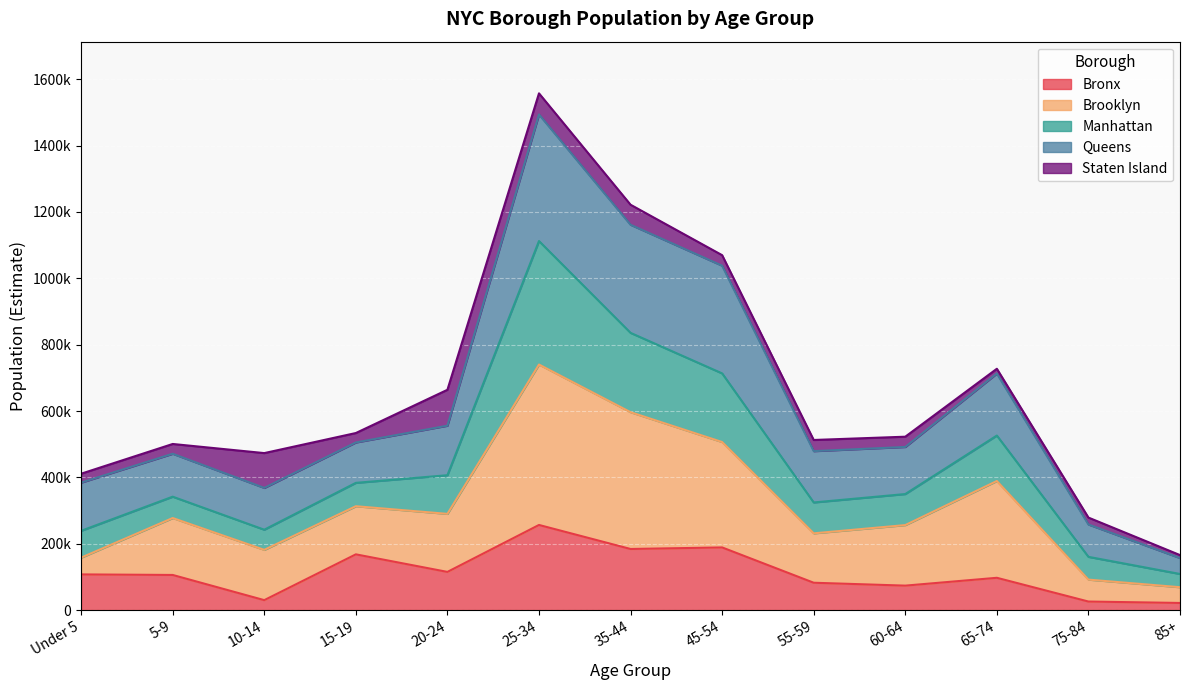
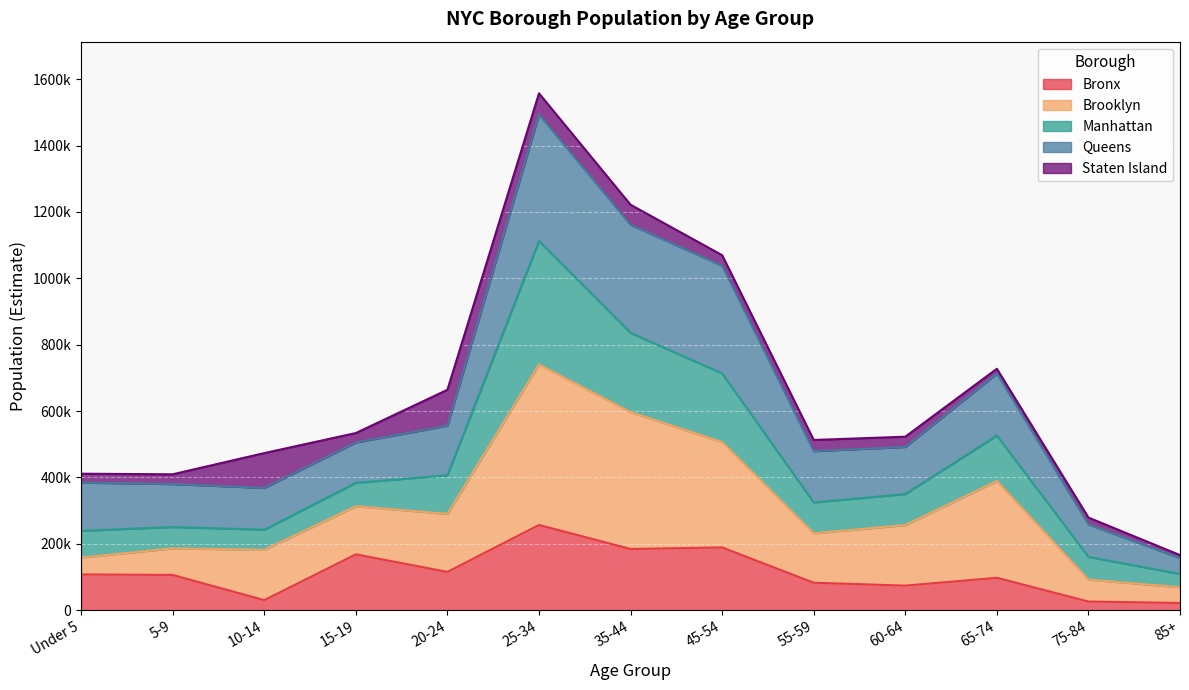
  {
    "Bronx": {
      "Under 5": 110000,
      "5-9": 110000,
      "10-14": 30000,
      "15-19": 170000,
      "20-24": 110000,
      "25-34": 260000,
      "35-44": 180000,
      "45-54": 190000,
      "55-59": 80000,
      "60-64": 70000,
      "65-74": 100000,
      "75-84": 30000,
      "85+": 20000
    },
    "Brooklyn": {
      "Under 5": 50000,
-     "5-9": 170000,
+     "5-9": 80000,
      "10-14": 150000,
      "15-19": 150000,
      "20-24": 180000,
      "25-34": 480000,
      "35-44": 410000,
      "45-54": 320000,
      "55-59": 150000,
      "60-64": 180000,
      "65-74": 290000,
      "75-84": 70000,
      "85+": 50000
    },
    "Staten Island": {
      "Under 5": 30000,
      "5-9": 30000,
      "10-14": 110000,
      "15-19": 30000,
      "20-24": 110000,
      "25-34": 60000,
      "35-44": 60000,
      "45-54": 30000,
      "55-59": 30000,
      "60-64": 30000,
      "65-74": 10000,
      "75-84": 20000,
      "85+": 10000
    }
  }
